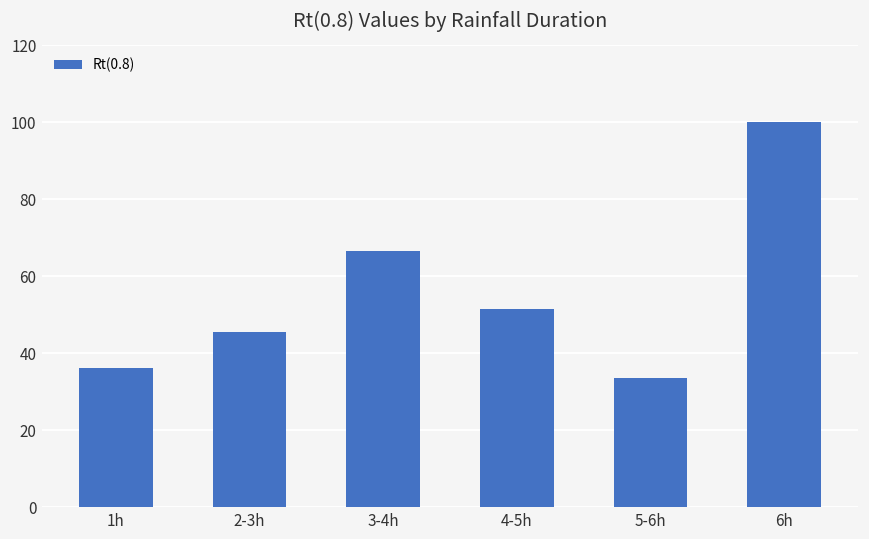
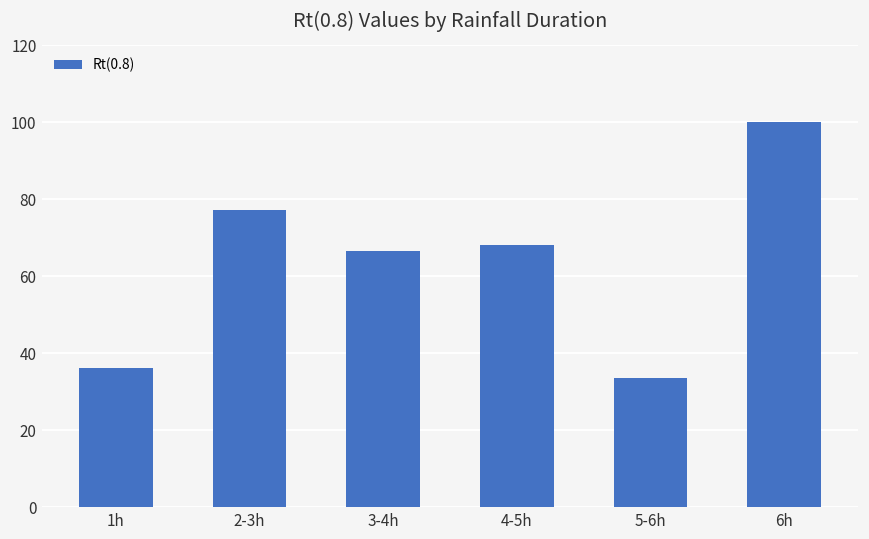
  {
    "1h": 36,
-   "2-3h": 46,
+   "2-3h": 77,
    "3-4h": 67,
-   "4-5h": 52,
+   "4-5h": 68,
    "5-6h": 34,
    "6h": 100
  }
